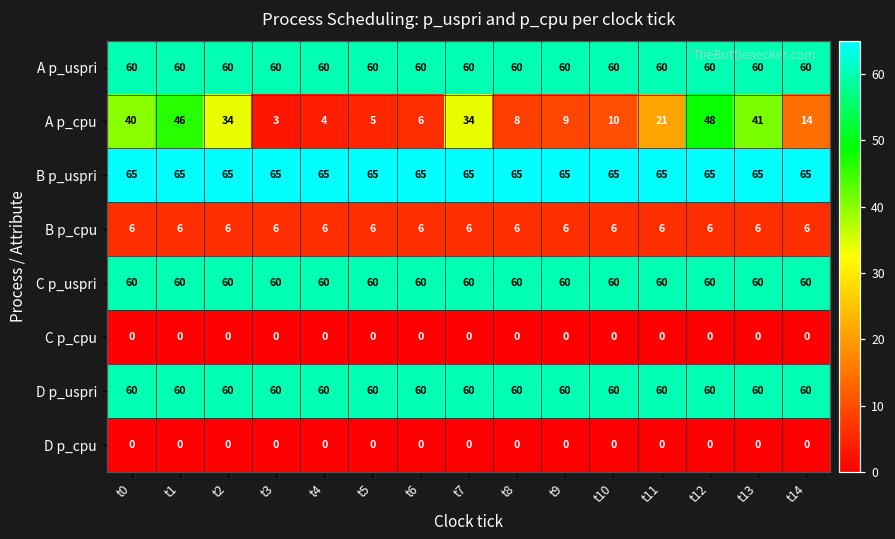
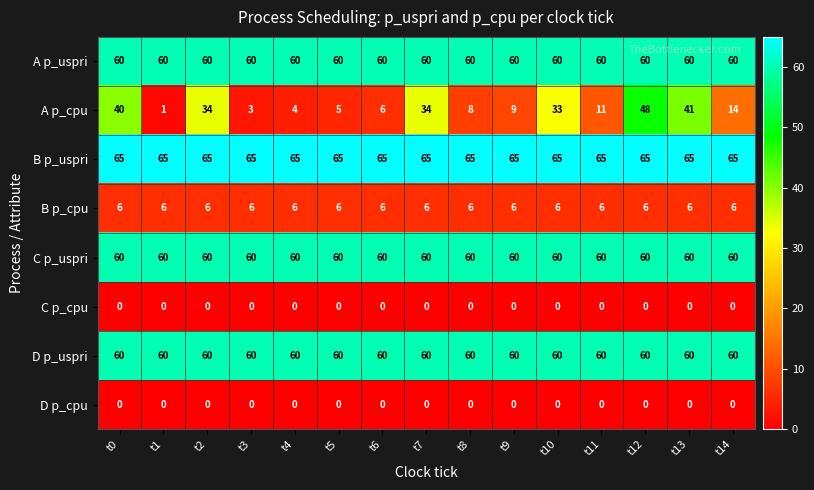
  {
    "A p_uspri": {
      "t0": 60,
      "t1": 60,
      "t2": 60,
      "t3": 60,
      "t4": 60,
      "t5": 60,
      "t6": 60,
      "t7": 60,
      "t8": 60,
      "t9": 60,
      "t10": 60,
      "t11": 60,
      "t12": 60,
      "t14": 60
    },
    "A p_cpu": {
      "t0": 40,
-     "t1": 46,
+     "t1": 1,
      "t2": 34,
      "t3": 3,
      "t4": 4,
      "t5": 5,
      "t6": 6,
      "t7": 34,
      "t8": 8,
      "t9": 9,
-     "t10": 10,
-     "t11": 21,
+     "t10": 33,
+     "t11": 11,
      "t12": 48,
      "t13": 41,
      "t14": 14
    },
    "B p_uspri": {
      "t0": 65,
      "t1": 65,
      "t2": 65,
      "t3": 65,
      "t4": 65,
      "t5": 65,
      "t6": 65,
      "t7": 65,
      "t8": 65,
      "t9": 65,
      "t10": 65,
      "t11": 65,
      "t12": 65,
      "t13": 65,
      "t14": 65
    },
    "B p_cpu": {
      "t0": 6,
      "t1": 6,
      "t2": 6,
      "t3": 6,
      "t4": 6,
      "t5": 6,
      "t6": 6,
      "t7": 6,
      "t8": 6,
      "t9": 6,
      "t10": 6,
      "t11": 6,
      "t12": 6,
      "t13": 6,
      "t14": 6
    },
    "C p_uspri": {
      "t0": 60,
      "t1": 60,
      "t2": 60,
      "t3": 60,
      "t4": 60,
      "t5": 60,
      "t6": 60,
      "t7": 60,
      "t8": 60,
      "t9": 60,
      "t10": 60,
      "t11": 60,
      "t12": 60,
      "t13": 60,
      "t14": 60
    },
    "C p_cpu": {
      "t0": 0,
      "t1": 0,
      "t2": 0,
      "t3": 0,
      "t4": 0,
      "t5": 0,
      "t6": 0,
      "t7": 0,
      "t8": 0,
      "t9": 0,
      "t10": 0,
      "t11": 0,
      "t12": 0,
      "t13": 0,
      "t14": 0
    },
    "D p_uspri": {
      "t0": 60,
      "t1": 60,
      "t2": 60,
      "t3": 60,
      "t4": 60,
      "t5": 60,
      "t6": 60,
      "t7": 60,
      "t8": 60,
      "t9": 60,
      "t10": 60,
      "t11": 60,
      "t12": 60,
      "t13": 60,
      "t14": 60
    },
    "D p_cpu": {
      "t0": 0,
      "t1": 0,
      "t2": 0,
      "t3": 0,
      "t4": 0,
      "t5": 0,
      "t6": 0,
      "t7": 0,
      "t8": 0,
      "t9": 0,
      "t10": 0,
      "t11": 0,
      "t12": 0,
      "t13": 0,
      "t14": 0
    }
  }
